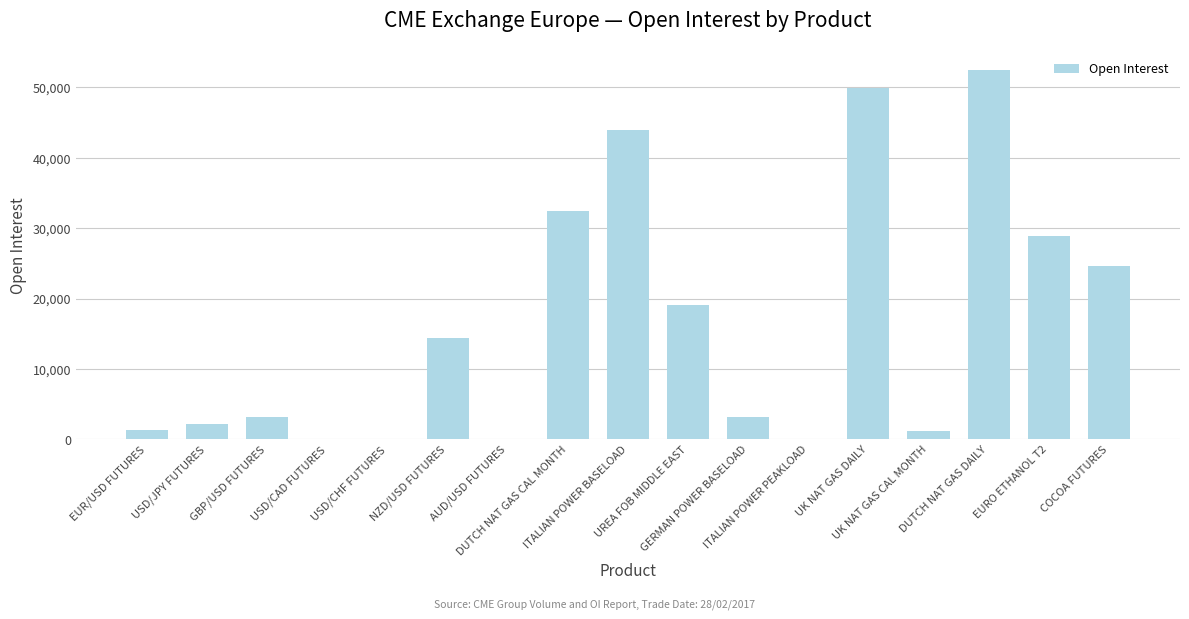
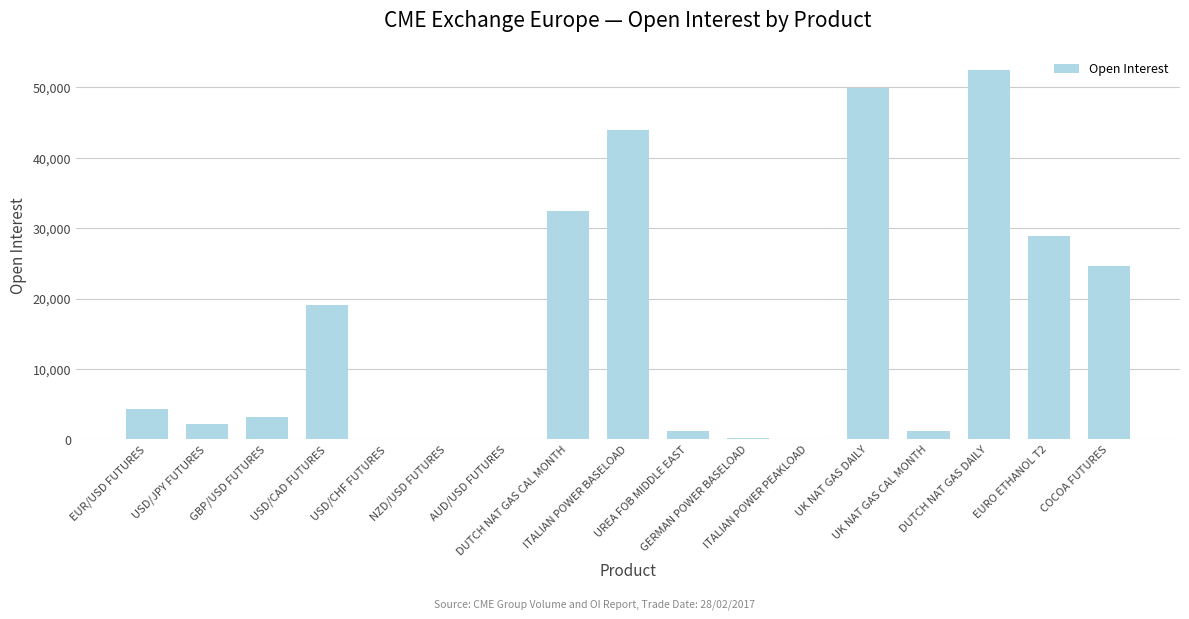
  {
-   "EUR/USD FUTURES": "1,000",
+   "EUR/USD FUTURES": "4,000",
    "USD/JPY FUTURES": "2,000",
    "GBP/USD FUTURES": "3,000",
-   "USD/CAD FUTURES": "0",
-   "NZD/USD FUTURES": "14,000",
+   "USD/CAD FUTURES": "19,000",
+   "NZD/USD FUTURES": "0",
    "DUTCH NAT GAS CAL MONTH": "32,000",
    "ITALIAN POWER BASELOAD": "44,000",
-   "UREA FOB MIDDLE EAST": "19,000",
-   "GERMAN POWER BASELOAD": "3,000",
+   "UREA FOB MIDDLE EAST": "1,000",
+   "GERMAN POWER BASELOAD": "0",
    "UK NAT GAS DAILY": "50,000",
    "UK NAT GAS CAL MONTH": "1,000",
    "DUTCH NAT GAS DAILY": "52,000",
    "EURO ETHANOL T2": "29,000",
    "COCOA FUTURES": "25,000"
  }
